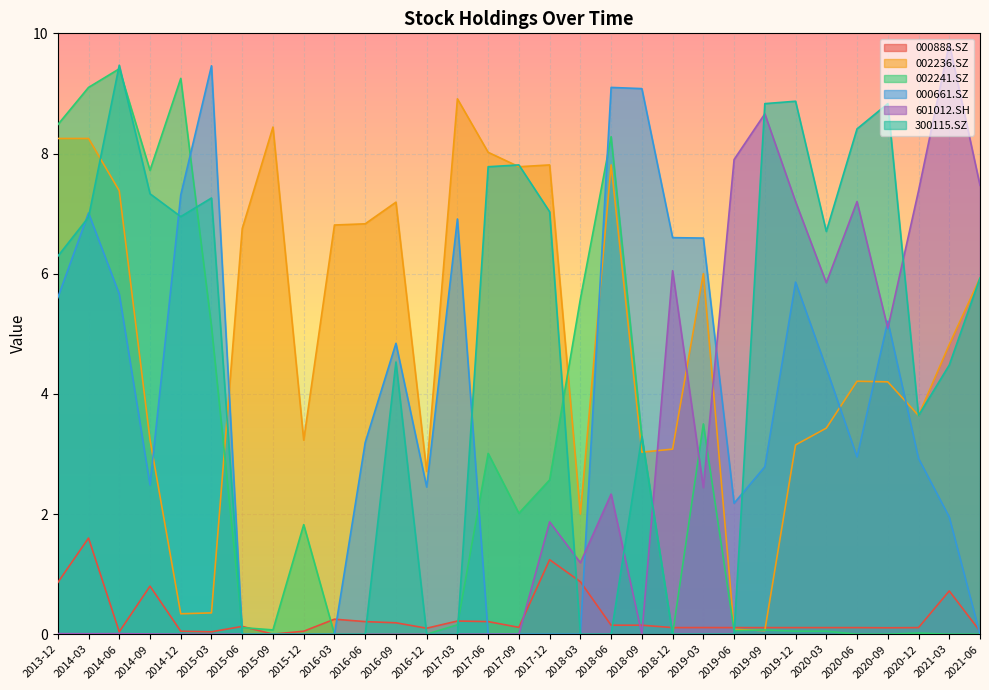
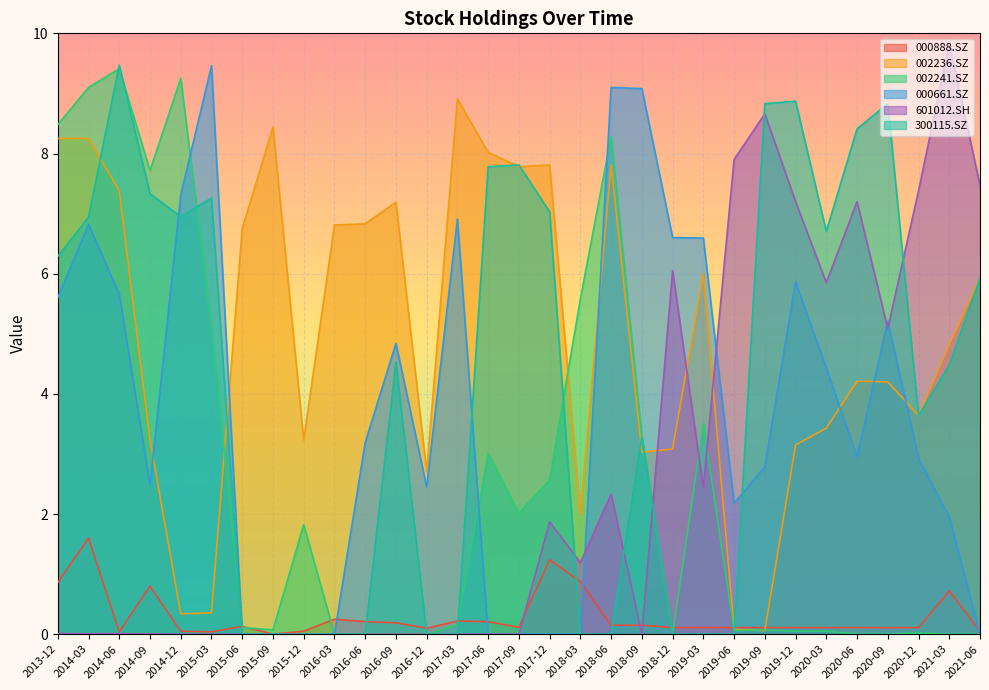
  {
    "000888.SZ": {
      "2013-12": 0.9,
      "2014-03": 1.6,
      "2014-09": 0.8,
      "2014-12": 0.1,
      "2015-12": 0.1,
      "2016-03": 0.3,
      "2016-06": 0.2,
      "2016-09": 0.2,
      "2016-12": 0.1,
      "2017-03": 0.2,
      "2017-06": 0.2,
      "2017-09": 0.1,
      "2017-12": 1.2,
      "2018-03": 0.9,
      "2018-06": 0.2,
      "2018-09": 0.2,
      "2018-12": 0.1,
      "2019-03": 0.1,
      "2019-12": 0.1,
      "2020-03": 0.1,
      "2020-06": 0.1,
      "2020-09": 0.1,
      "2020-12": 0.1,
      "2021-03": 0.7,
      "2021-06": 0.1
    },
    "002236.SZ": {
      "2013-12": 8.3,
      "2014-03": 8.3,
      "2014-06": 7.4,
      "2014-09": 3.2,
      "2014-12": 0.3,
      "2015-03": 0.4,
      "2015-06": 6.8,
      "2015-09": 8.4,
      "2015-12": 3.2,
      "2016-03": 6.8,
      "2016-06": 6.8,
      "2016-09": 7.2,
      "2016-12": 2.7,
      "2017-03": 8.9,
      "2017-06": 8.0,
      "2017-12": 7.8,
      "2018-03": 2.0,
      "2018-06": 7.8,
      "2018-09": 3.0,
      "2018-12": 3.1,
      "2019-03": 6.0,
      "2019-12": 3.2,
      "2020-03": 3.4,
      "2020-06": 4.2,
      "2020-09": 4.2,
      "2021-03": 4.8
    },
    "000661.SZ": {
      "2013-12": 5.6,
-     "2014-03": 7.0,
+     "2014-03": 6.8,
      "2014-06": 5.7,
      "2014-09": 2.5,
      "2014-12": 7.3,
      "2015-03": 9.5,
      "2016-06": 3.2,
      "2016-09": 4.8,
      "2016-12": 2.5,
      "2017-03": 6.9,
      "2017-12": 0.0,
      "2018-06": 9.1,
      "2018-09": 9.1,
      "2018-12": 6.6,
      "2019-03": 6.6,
      "2019-06": 2.2,
      "2019-09": 2.8,
      "2019-12": 5.9,
      "2020-03": 4.4,
      "2020-06": 3.0,
      "2020-09": 5.2,
      "2020-12": 2.9,
      "2021-03": 2.0
    },
    "601012.SH": {
      "2013-12": 0.0,
      "2014-03": 0.0,
      "2014-09": 0.0,
      "2014-12": 0.0,
      "2017-12": 1.9,
      "2018-03": 1.2,
      "2018-06": 2.3,
      "2018-09": 0.0,
      "2018-12": 6.1,
      "2019-03": 2.4,
      "2019-06": 7.9,
      "2019-09": 8.7,
      "2019-12": 7.2,
      "2020-03": 5.9,
      "2020-06": 7.2,
      "2020-09": 5.1,
      "2020-12": 7.4,
      "2021-06": 7.5
    }
  }
